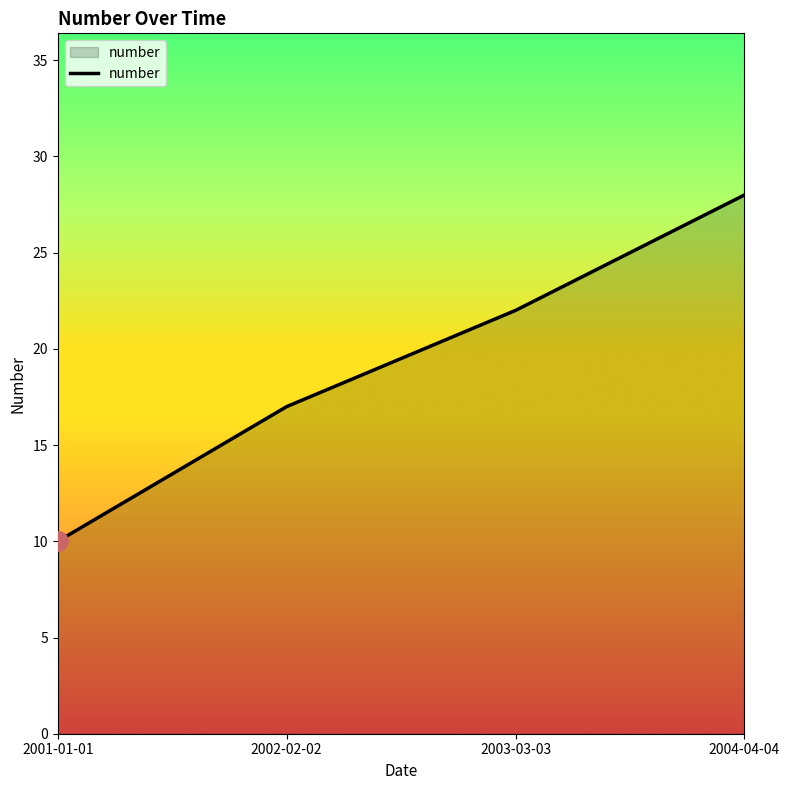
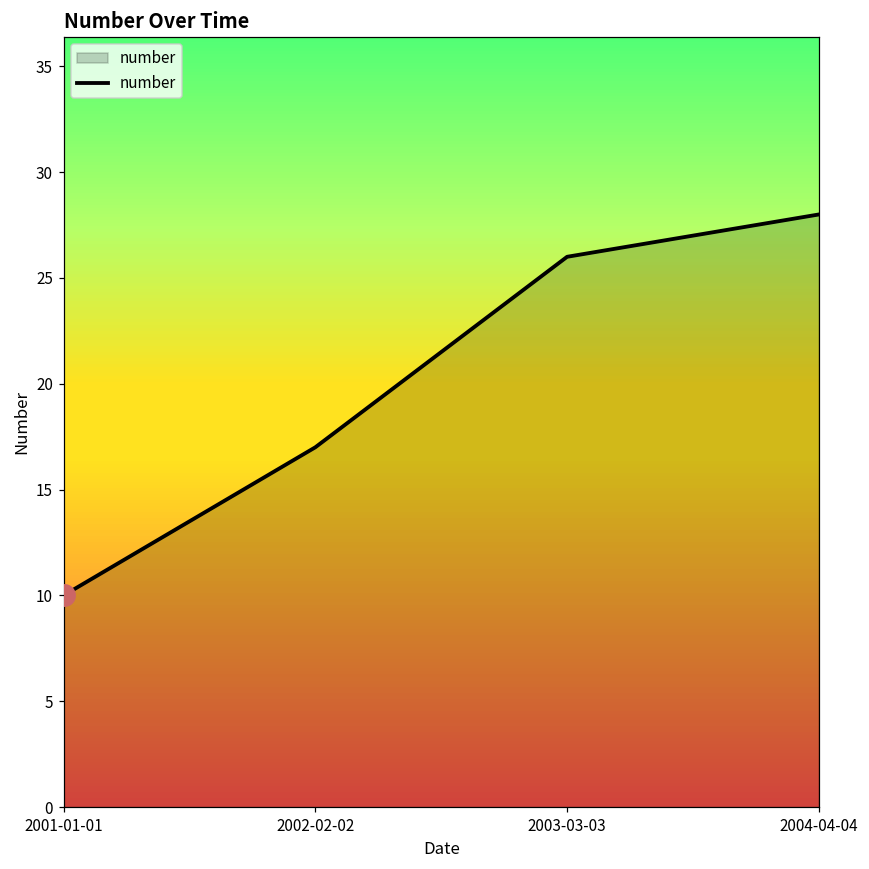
  {
    "number": {
      "2002-02-02": 17,
-     "2003-03-03": 22,
+     "2003-03-03": 26,
      "2004-04-04": 28
    }
  }
